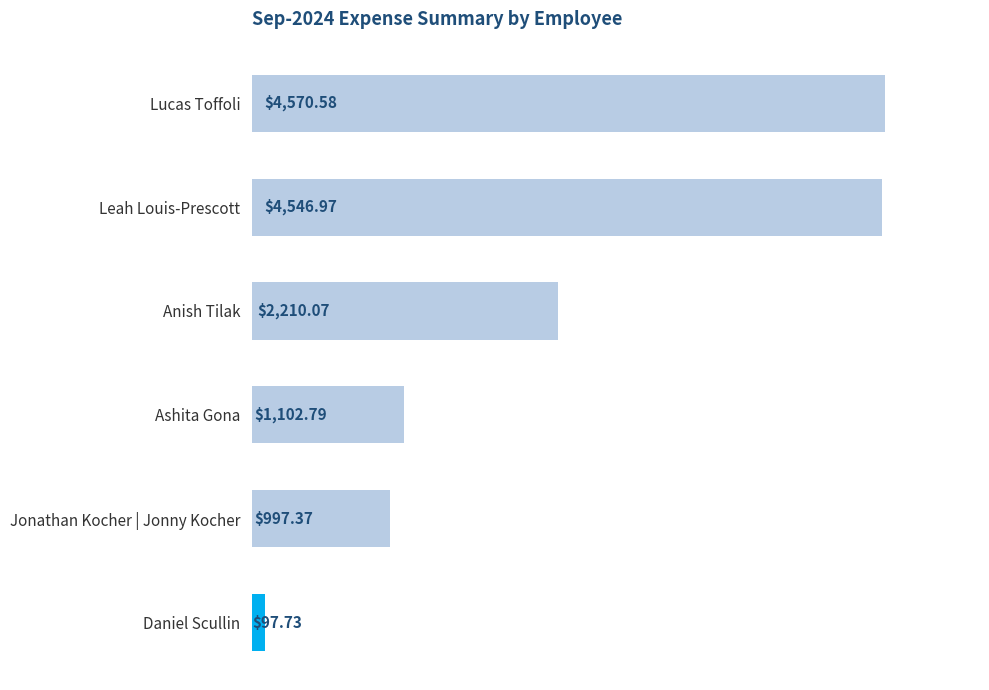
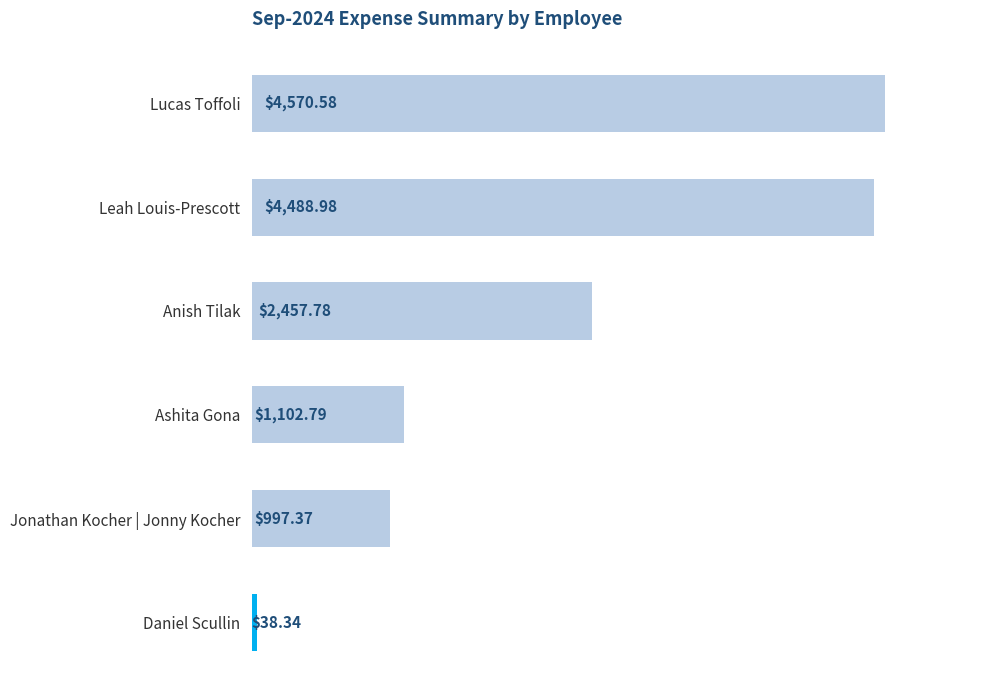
  {
    "Lucas Toffoli": "$4,570.58",
-   "Leah Louis-Prescott": "$4,546.97",
-   "Anish Tilak": "$2,210.07",
+   "Leah Louis-Prescott": "$4,488.98",
+   "Anish Tilak": "$2,457.78",
    "Ashita Gona": "$1,102.79",
    "Jonathan Kocher | Jonny Kocher": "$997.37",
-   "Daniel Scullin": "$97.73"
+   "Daniel Scullin": "$38.34"
  }
